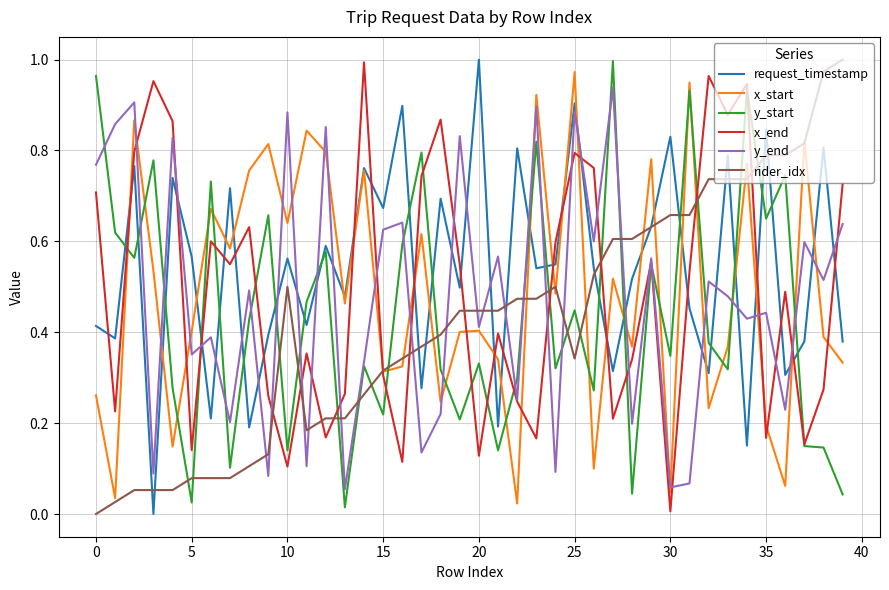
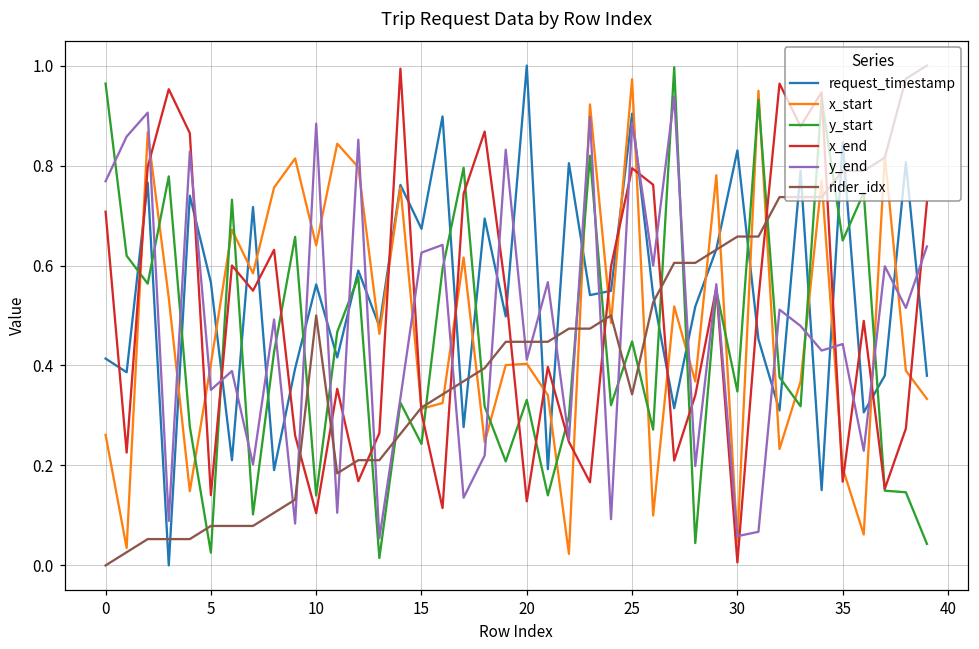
  {
    "request_timestamp": {
      "0": 0.41,
      "5": 0.57,
      "10": 0.56,
      "15": 0.67,
      "20": 1.00,
      "25": 0.90,
      "30": 0.83
    },
    "x_start": {
      "0": 0.26,
      "5": 0.40,
      "10": 0.64,
      "20": 0.40,
      "25": 0.97,
      "30": 0.05,
      "35": 0.19
    },
    "y_start": {
      "0": 0.96,
      "5": 0.03,
      "10": 0.14,
-     "15": 0.22,
+     "15": 0.24,
      "20": 0.33,
      "25": 0.45,
      "30": 0.35,
      "35": 0.65
    },
    "x_end": {
      "0": 0.71,
      "5": 0.14,
      "10": 0.10,
      "15": 0.30,
      "20": 0.13,
      "25": 0.79,
      "30": 0.01,
      "35": 0.17
    },
    "y_end": {
      "0": 0.77,
      "5": 0.35,
      "10": 0.88,
      "15": 0.63,
      "20": 0.41,
      "25": 0.89,
      "30": 0.06,
      "35": 0.44
    },
    "rider_idx": {
      "0": 0.00,
      "5": 0.08,
      "10": 0.50,
      "20": 0.45,
      "25": 0.34,
      "30": 0.66
    }
  }
